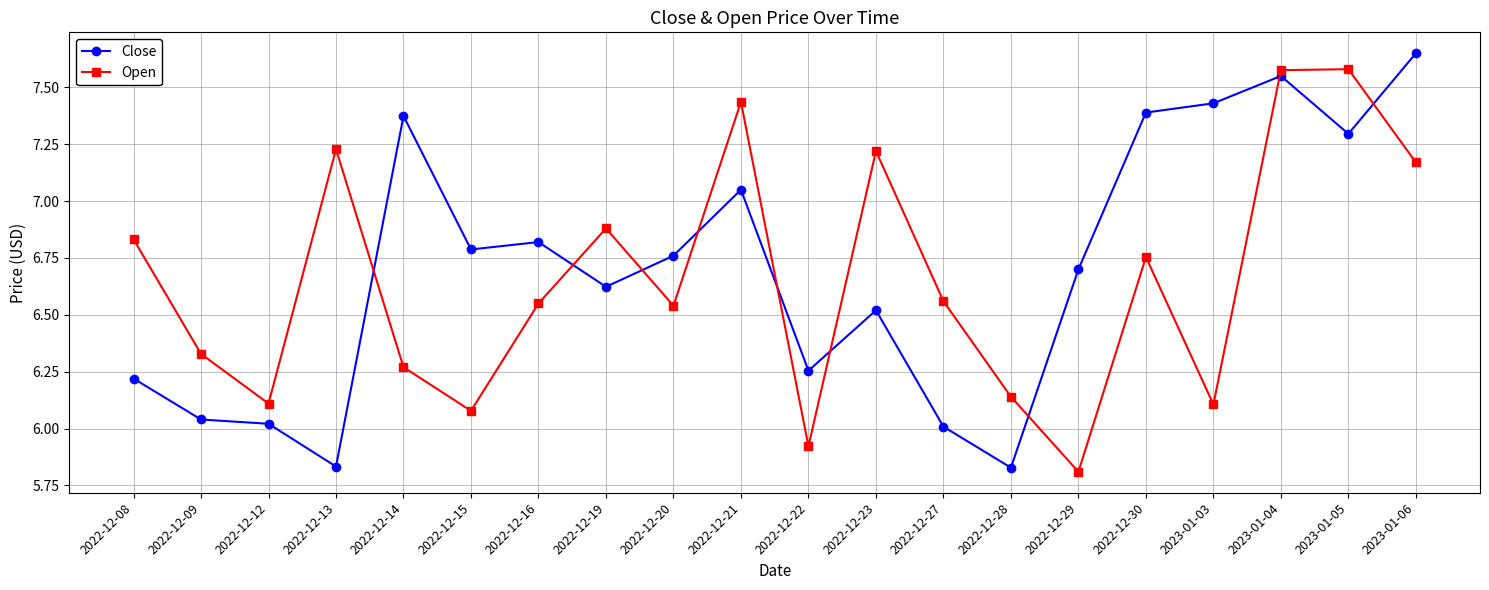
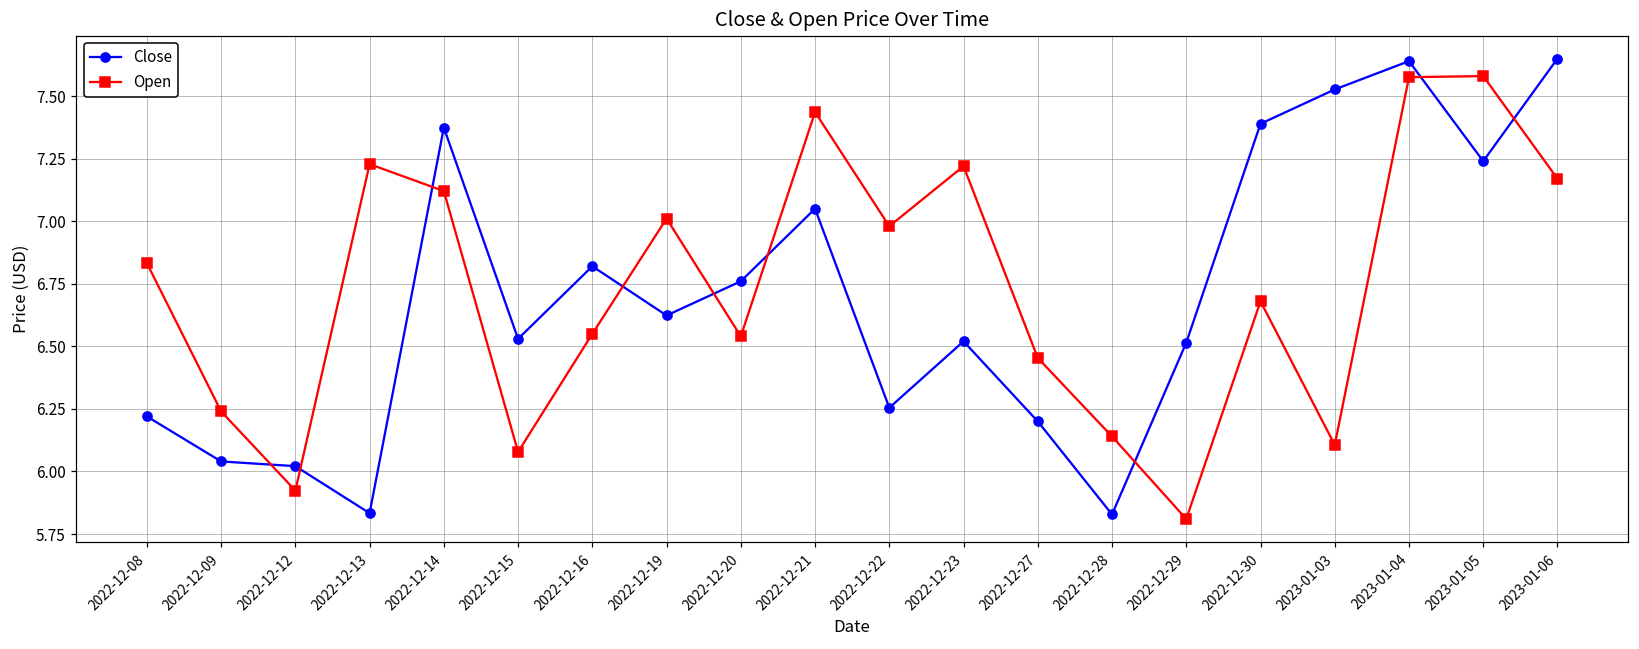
  {
    "Close": {
      "2022-12-08": 6.22,
      "2022-12-09": 6.04,
      "2022-12-12": 6.02,
      "2022-12-13": 5.83,
      "2022-12-14": 7.37,
-     "2022-12-15": 6.79,
+     "2022-12-15": 6.53,
      "2022-12-16": 6.82,
      "2022-12-19": 6.62,
      "2022-12-20": 6.76,
      "2022-12-21": 7.05,
      "2022-12-22": 6.25,
      "2022-12-23": 6.52,
-     "2022-12-27": 6.01,
+     "2022-12-27": 6.20,
      "2022-12-28": 5.83,
-     "2022-12-29": 6.70,
+     "2022-12-29": 6.51,
      "2022-12-30": 7.39,
-     "2023-01-03": 7.43,
-     "2023-01-04": 7.55,
-     "2023-01-05": 7.30,
+     "2023-01-03": 7.53,
+     "2023-01-04": 7.64,
+     "2023-01-05": 7.24,
      "2023-01-06": 7.65
    },
    "Open": {
      "2022-12-08": 6.83,
-     "2022-12-09": 6.33,
-     "2022-12-12": 6.11,
+     "2022-12-09": 6.24,
+     "2022-12-12": 5.92,
      "2022-12-13": 7.23,
-     "2022-12-14": 6.27,
+     "2022-12-14": 7.12,
      "2022-12-15": 6.08,
      "2022-12-16": 6.55,
-     "2022-12-19": 6.88,
+     "2022-12-19": 7.01,
      "2022-12-20": 6.54,
      "2022-12-21": 7.44,
-     "2022-12-22": 5.92,
+     "2022-12-22": 6.98,
      "2022-12-23": 7.22,
-     "2022-12-27": 6.56,
+     "2022-12-27": 6.45,
      "2022-12-28": 6.14,
      "2022-12-29": 5.81,
-     "2022-12-30": 6.75,
+     "2022-12-30": 6.68,
      "2023-01-03": 6.11,
      "2023-01-04": 7.58,
      "2023-01-05": 7.58,
      "2023-01-06": 7.17
    }
  }
